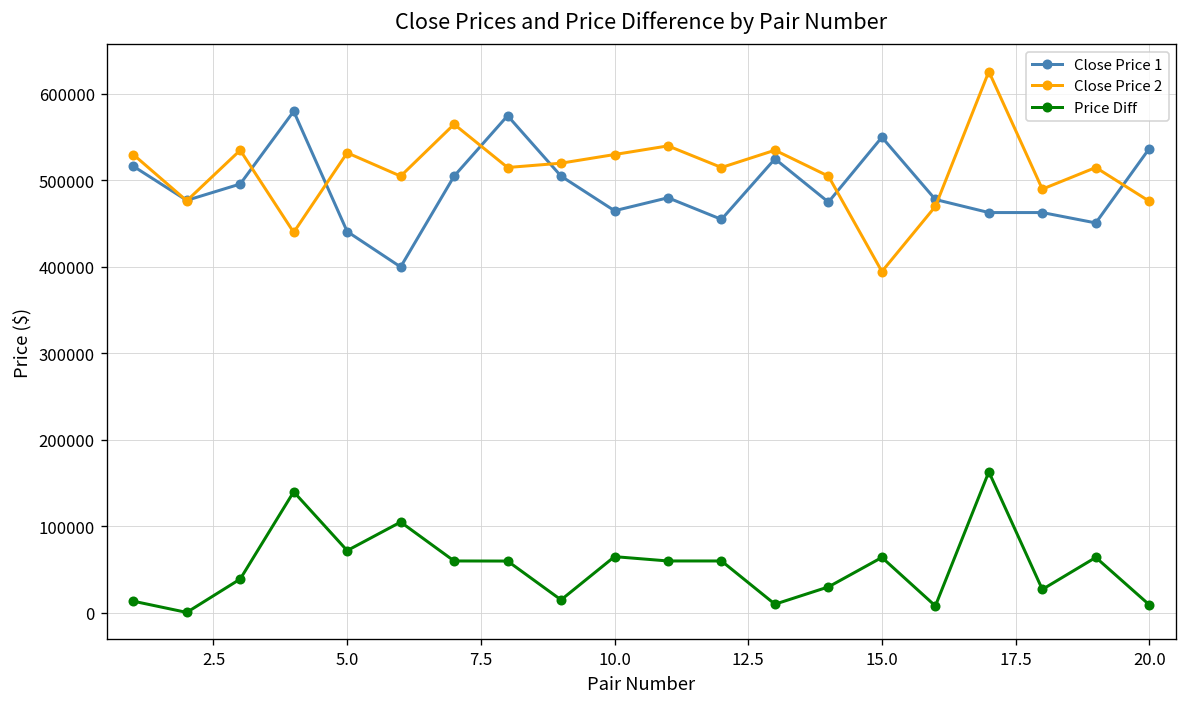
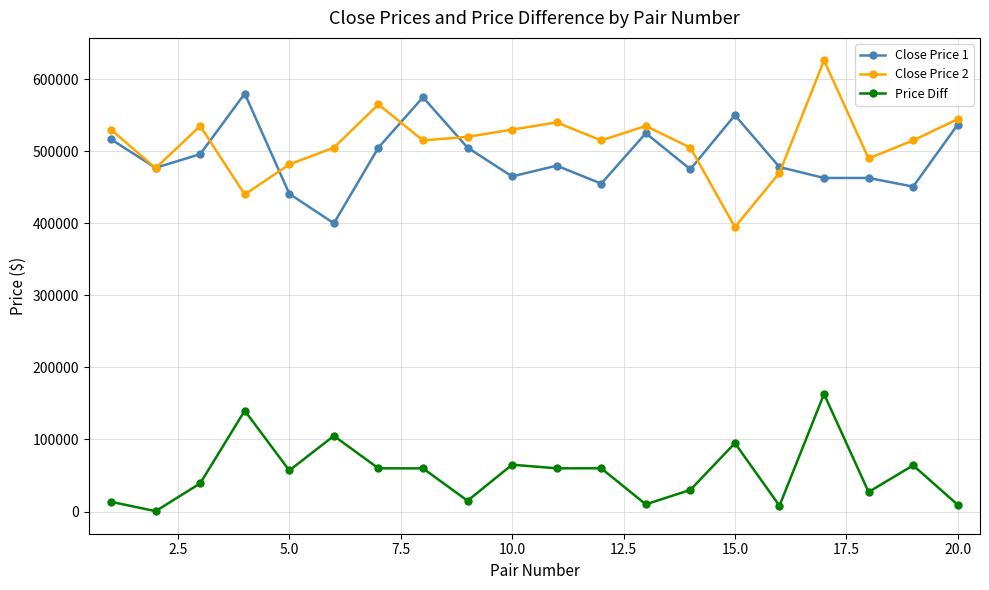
  {
    "Close Price 1": {
      "5.0": 440000,
      "10.0": 470000,
      "15.0": 550000,
      "20.0": 540000
    },
    "Close Price 2": {
-     "5.0": 530000,
+     "5.0": 480000,
      "10.0": 530000,
      "15.0": 390000,
-     "20.0": 480000
+     "20.0": 540000
    },
    "Price Diff": {
-     "5.0": 70000,
+     "5.0": 60000,
      "10.0": 70000,
-     "15.0": 60000,
+     "15.0": 100000,
      "20.0": 10000
    }
  }
